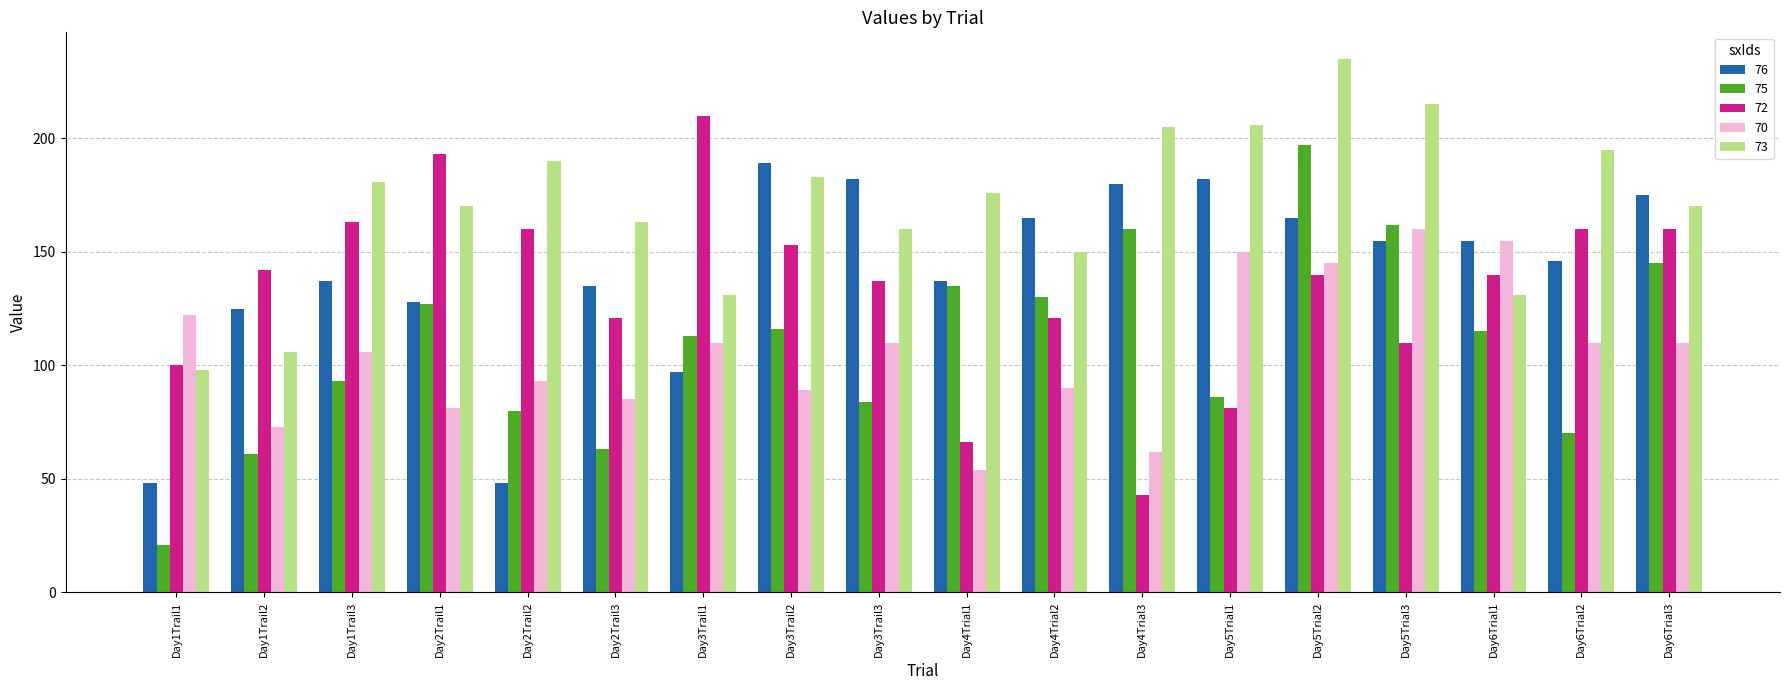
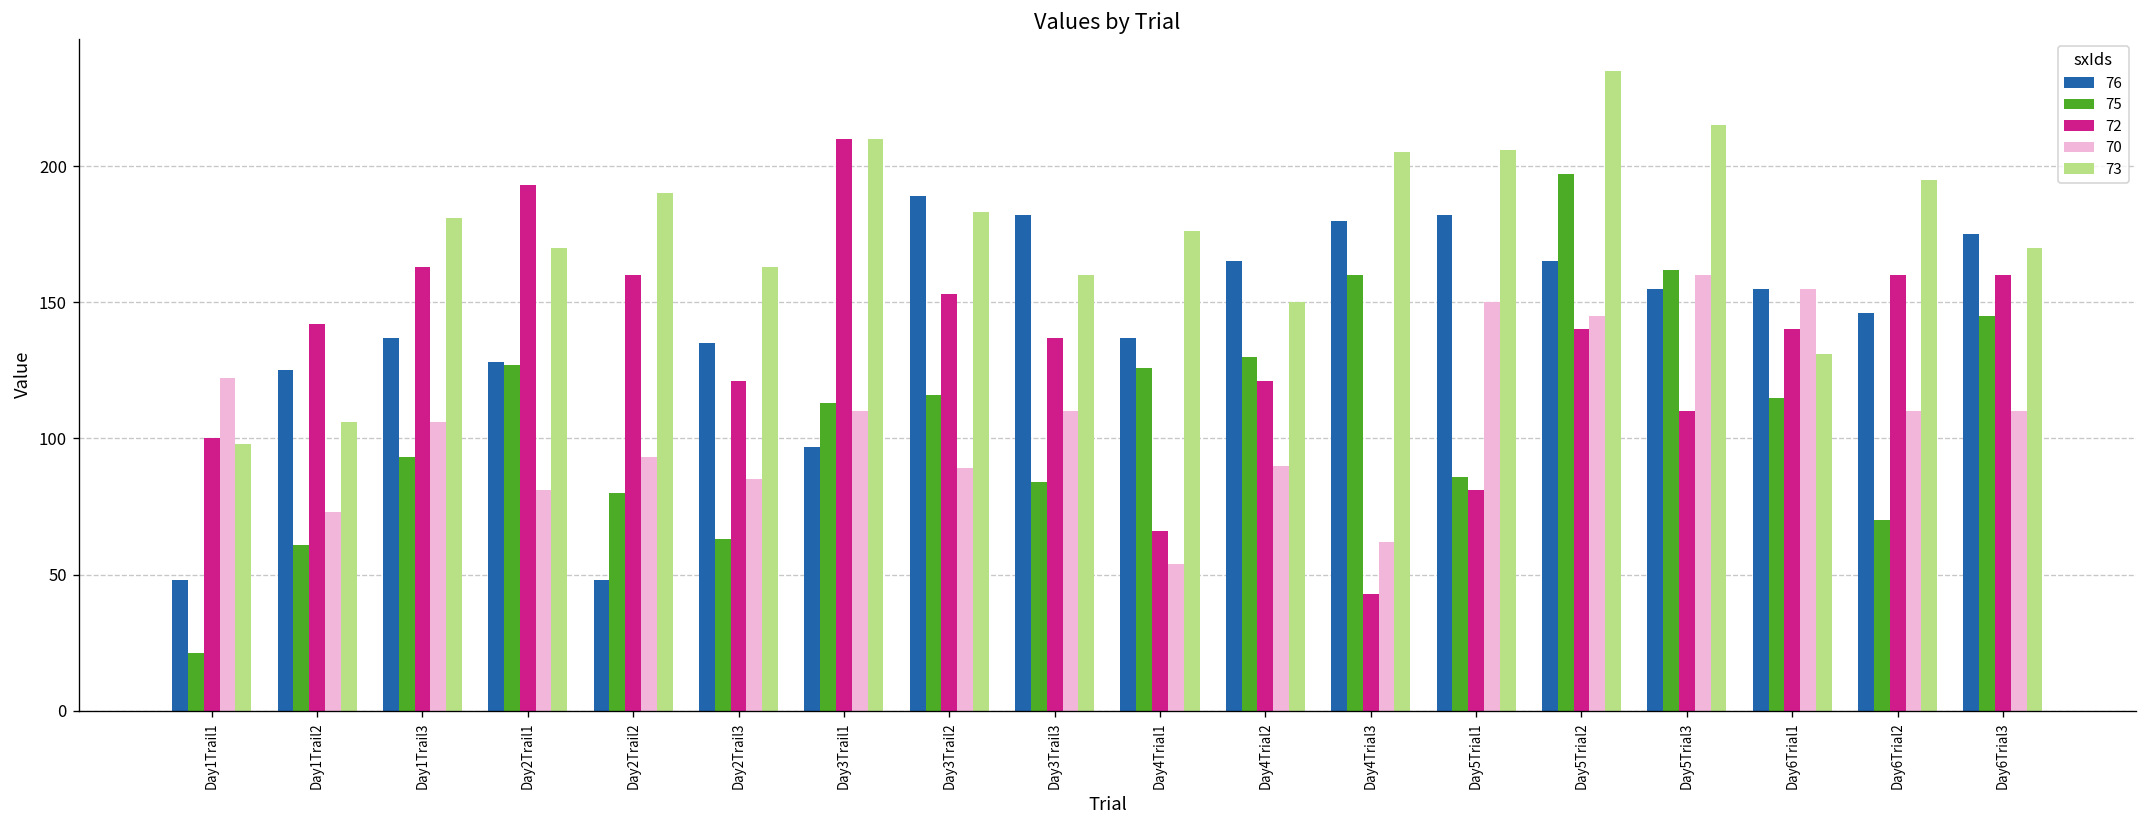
  {
    "76": {
      "Day1Trail1": 48,
      "Day1Trail2": 125,
      "Day1Trail3": 137,
      "Day2Trail1": 128,
      "Day2Trail2": 48,
      "Day2Trail3": 135,
      "Day3Trail1": 97,
      "Day3Trail2": 189,
      "Day3Trail3": 182,
      "Day4Trial1": 137,
      "Day4Trial2": 165,
      "Day4Trial3": 180,
      "Day5Trial1": 182,
      "Day5Trial2": 165,
      "Day5Trial3": 155,
      "Day6Trial1": 155,
      "Day6Trial2": 146,
      "Day6Trial3": 175
    },
    "75": {
      "Day1Trail1": 21,
      "Day1Trail2": 61,
      "Day1Trail3": 93,
      "Day2Trail1": 127,
      "Day2Trail2": 80,
      "Day2Trail3": 63,
      "Day3Trail1": 113,
      "Day3Trail2": 116,
      "Day3Trail3": 84,
-     "Day4Trial1": 135,
+     "Day4Trial1": 126,
      "Day4Trial2": 130,
      "Day4Trial3": 160,
      "Day5Trial1": 86,
      "Day5Trial2": 197,
      "Day5Trial3": 162,
      "Day6Trial1": 115,
      "Day6Trial2": 70,
      "Day6Trial3": 145
    },
    "72": {
      "Day1Trail1": 100,
      "Day1Trail2": 142,
      "Day1Trail3": 163,
      "Day2Trail1": 193,
      "Day2Trail2": 160,
      "Day2Trail3": 121,
      "Day3Trail1": 210,
      "Day3Trail2": 153,
      "Day3Trail3": 137,
      "Day4Trial1": 66,
      "Day4Trial2": 121,
      "Day4Trial3": 43,
      "Day5Trial1": 81,
      "Day5Trial2": 140,
      "Day5Trial3": 110,
      "Day6Trial1": 140,
      "Day6Trial2": 160,
      "Day6Trial3": 160
    },
    "70": {
      "Day1Trail1": 122,
      "Day1Trail2": 73,
      "Day1Trail3": 106,
      "Day2Trail1": 81,
      "Day2Trail2": 93,
      "Day2Trail3": 85,
      "Day3Trail1": 110,
      "Day3Trail2": 89,
      "Day3Trail3": 110,
      "Day4Trial1": 54,
      "Day4Trial2": 90,
      "Day4Trial3": 62,
      "Day5Trial1": 150,
      "Day5Trial2": 145,
      "Day5Trial3": 160,
      "Day6Trial1": 155,
      "Day6Trial2": 110,
      "Day6Trial3": 110
    },
    "73": {
      "Day1Trail1": 98,
      "Day1Trail2": 106,
      "Day1Trail3": 181,
      "Day2Trail1": 170,
      "Day2Trail2": 190,
      "Day2Trail3": 163,
-     "Day3Trail1": 131,
+     "Day3Trail1": 210,
      "Day3Trail2": 183,
      "Day3Trail3": 160,
      "Day4Trial1": 176,
      "Day4Trial2": 150,
      "Day4Trial3": 205,
      "Day5Trial1": 206,
      "Day5Trial2": 235,
      "Day5Trial3": 215,
      "Day6Trial1": 131,
      "Day6Trial2": 195,
      "Day6Trial3": 170
    }
  }
